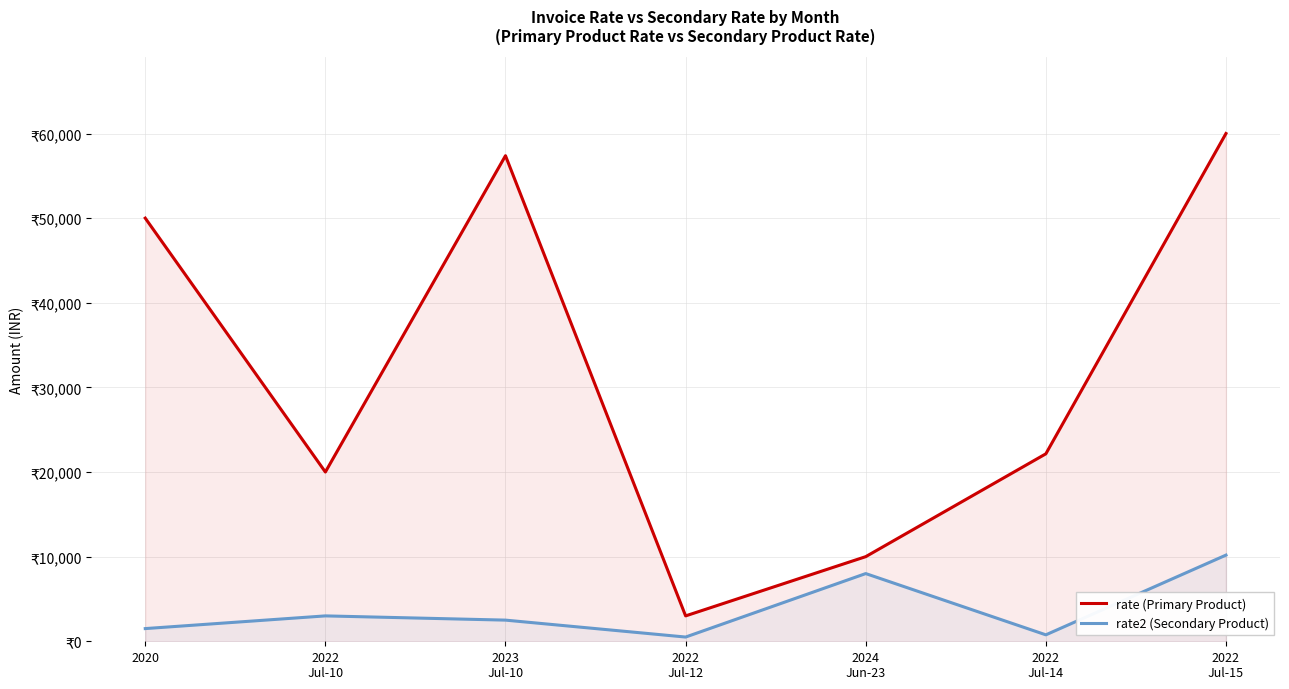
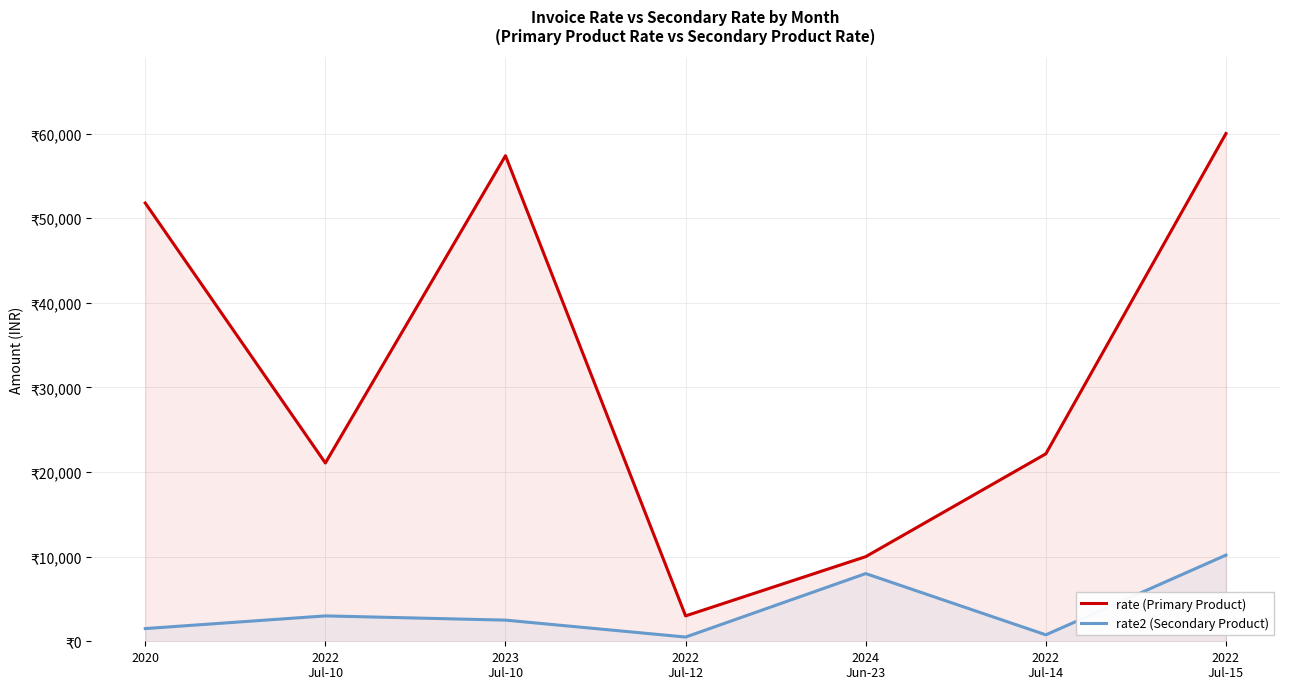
  {
    "rate (Primary Product)": {
-     "2020": "₹50,000",
-     "2022 Jul-10": "₹20,000",
+     "2020": "₹52,000",
+     "2022 Jul-10": "₹21,000",
      "2023 Jul-10": "₹57,000",
      "2022 Jul-12": "₹3,000",
      "2024 Jun-23": "₹10,000",
      "2022 Jul-14": "₹22,000",
      "2022 Jul-15": "₹60,000"
    },
    "rate2 (Secondary Product)": {
      "2020": "₹2,000",
      "2022 Jul-10": "₹3,000",
      "2023 Jul-10": "₹3,000",
      "2022 Jul-12": "₹1,000",
      "2024 Jun-23": "₹8,000",
      "2022 Jul-14": "₹1,000",
      "2022 Jul-15": "₹10,000"
    }
  }
